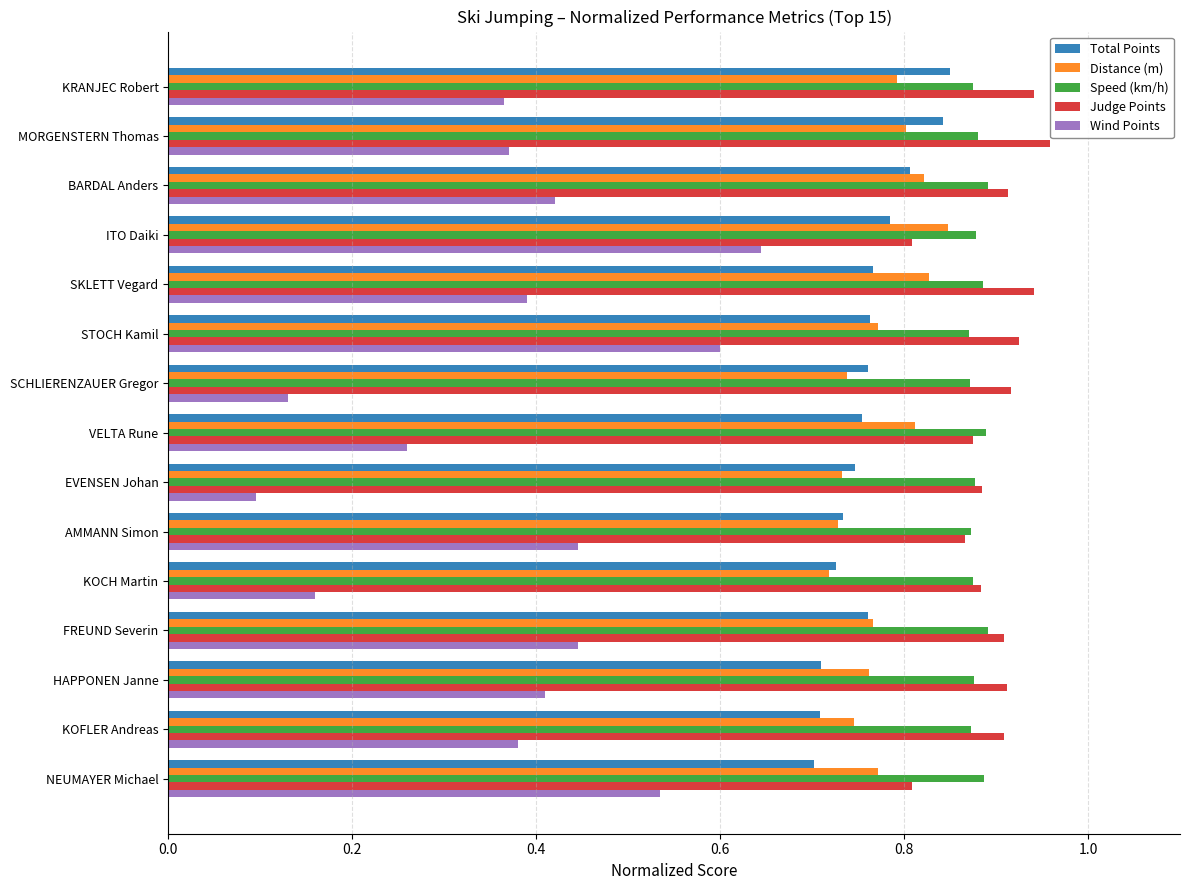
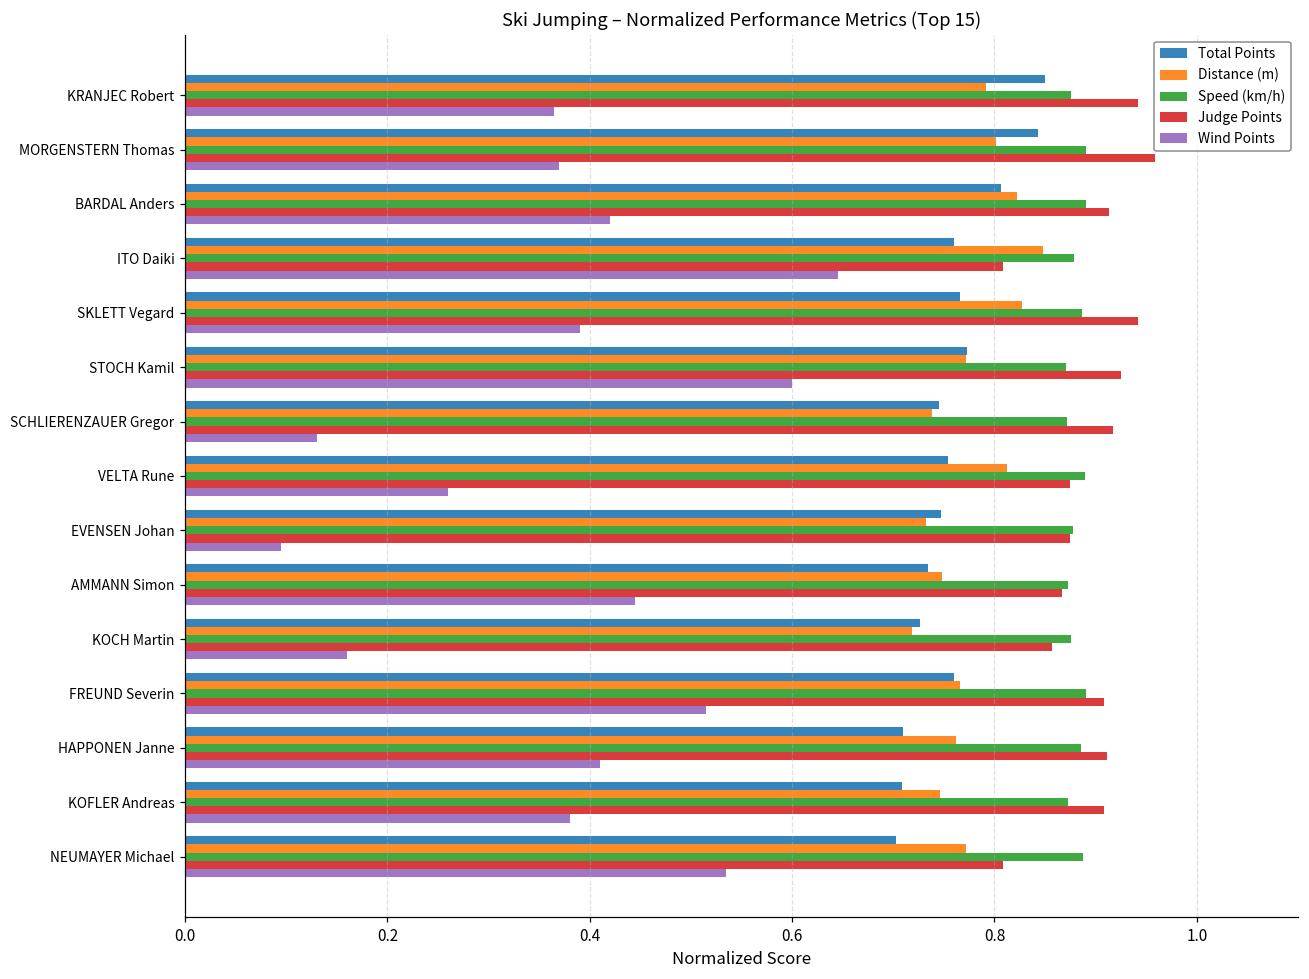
  {
    "Total Points": {
      "KRANJEC Robert": 0.85,
      "MORGENSTERN Thomas": 0.84,
      "BARDAL Anders": 0.81,
-     "ITO Daiki": 0.78,
+     "ITO Daiki": 0.76,
      "SKLETT Vegard": 0.77,
-     "STOCH Kamil": 0.76,
-     "SCHLIERENZAUER Gregor": 0.76,
+     "STOCH Kamil": 0.77,
+     "SCHLIERENZAUER Gregor": 0.75,
      "VELTA Rune": 0.75,
      "EVENSEN Johan": 0.75,
      "AMMANN Simon": 0.73,
      "KOCH Martin": 0.73,
      "FREUND Severin": 0.76,
      "HAPPONEN Janne": 0.71,
      "KOFLER Andreas": 0.71,
      "NEUMAYER Michael": 0.70
    },
    "Distance (m)": {
      "KRANJEC Robert": 0.79,
      "MORGENSTERN Thomas": 0.80,
      "BARDAL Anders": 0.82,
      "ITO Daiki": 0.85,
      "SKLETT Vegard": 0.83,
      "STOCH Kamil": 0.77,
      "SCHLIERENZAUER Gregor": 0.74,
      "VELTA Rune": 0.81,
      "EVENSEN Johan": 0.73,
-     "AMMANN Simon": 0.73,
+     "AMMANN Simon": 0.75,
      "KOCH Martin": 0.72,
      "FREUND Severin": 0.77,
      "HAPPONEN Janne": 0.76,
      "KOFLER Andreas": 0.75,
      "NEUMAYER Michael": 0.77
    },
    "Speed (km/h)": {
      "KRANJEC Robert": 0.88,
-     "MORGENSTERN Thomas": 0.88,
+     "MORGENSTERN Thomas": 0.89,
      "BARDAL Anders": 0.89,
      "ITO Daiki": 0.88,
      "SKLETT Vegard": 0.89,
      "STOCH Kamil": 0.87,
      "SCHLIERENZAUER Gregor": 0.87,
      "VELTA Rune": 0.89,
      "EVENSEN Johan": 0.88,
      "AMMANN Simon": 0.87,
      "KOCH Martin": 0.88,
      "FREUND Severin": 0.89,
-     "HAPPONEN Janne": 0.88,
+     "HAPPONEN Janne": 0.89,
      "KOFLER Andreas": 0.87,
      "NEUMAYER Michael": 0.89
    },
    "Judge Points": {
      "KRANJEC Robert": 0.94,
      "MORGENSTERN Thomas": 0.96,
      "BARDAL Anders": 0.91,
      "ITO Daiki": 0.81,
      "SKLETT Vegard": 0.94,
      "STOCH Kamil": 0.93,
      "SCHLIERENZAUER Gregor": 0.92,
      "VELTA Rune": 0.88,
-     "EVENSEN Johan": 0.89,
+     "EVENSEN Johan": 0.88,
      "AMMANN Simon": 0.87,
-     "KOCH Martin": 0.88,
+     "KOCH Martin": 0.86,
      "FREUND Severin": 0.91,
      "HAPPONEN Janne": 0.91,
      "KOFLER Andreas": 0.91,
      "NEUMAYER Michael": 0.81
    },
    "Wind Points": {
      "KRANJEC Robert": 0.37,
      "MORGENSTERN Thomas": 0.37,
      "BARDAL Anders": 0.42,
      "ITO Daiki": 0.65,
      "SKLETT Vegard": 0.39,
      "STOCH Kamil": 0.60,
      "SCHLIERENZAUER Gregor": 0.13,
      "VELTA Rune": 0.26,
      "EVENSEN Johan": 0.10,
      "AMMANN Simon": 0.45,
      "KOCH Martin": 0.16,
-     "FREUND Severin": 0.45,
+     "FREUND Severin": 0.52,
      "HAPPONEN Janne": 0.41,
      "KOFLER Andreas": 0.38,
      "NEUMAYER Michael": 0.53
    }
  }
